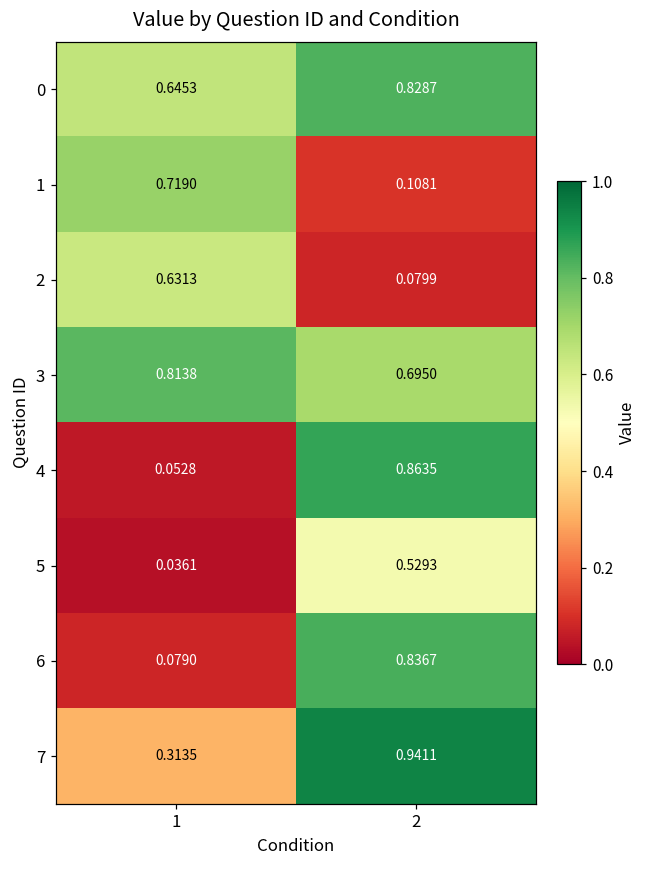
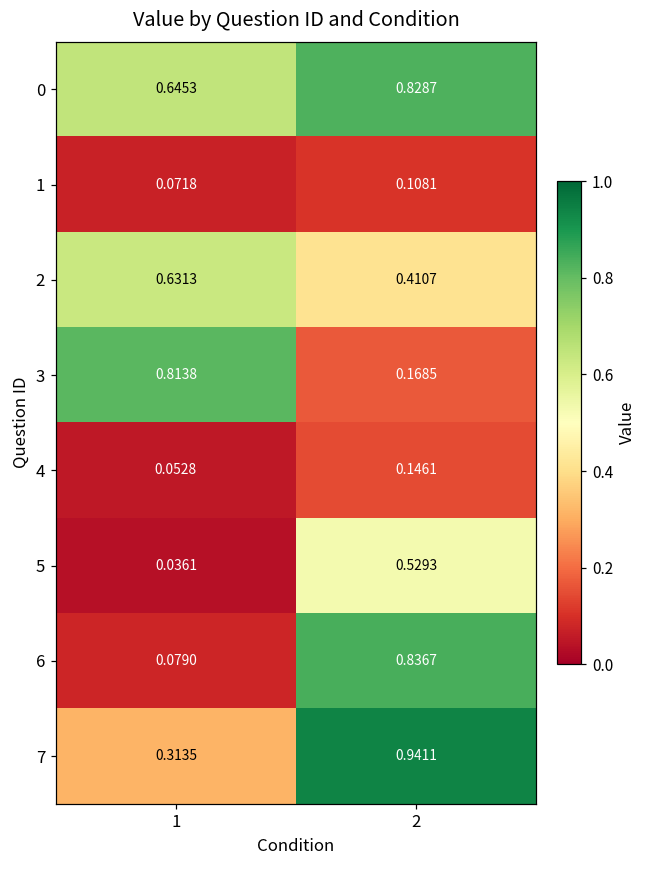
  {
    "0": {
      "1": 0.6453,
      "2": 0.8287
    },
    "1": {
-     "1": 0.7190,
+     "1": 0.0718,
      "2": 0.1081
    },
    "2": {
      "1": 0.6313,
-     "2": 0.0799
+     "2": 0.4107
    },
    "3": {
      "1": 0.8138,
-     "2": 0.6950
+     "2": 0.1685
    },
    "4": {
      "1": 0.0528,
-     "2": 0.8635
+     "2": 0.1461
    },
    "5": {
      "1": 0.0361,
      "2": 0.5293
    },
    "6": {
      "1": 0.0790,
      "2": 0.8367
    },
    "7": {
      "1": 0.3135,
      "2": 0.9411
    }
  }
